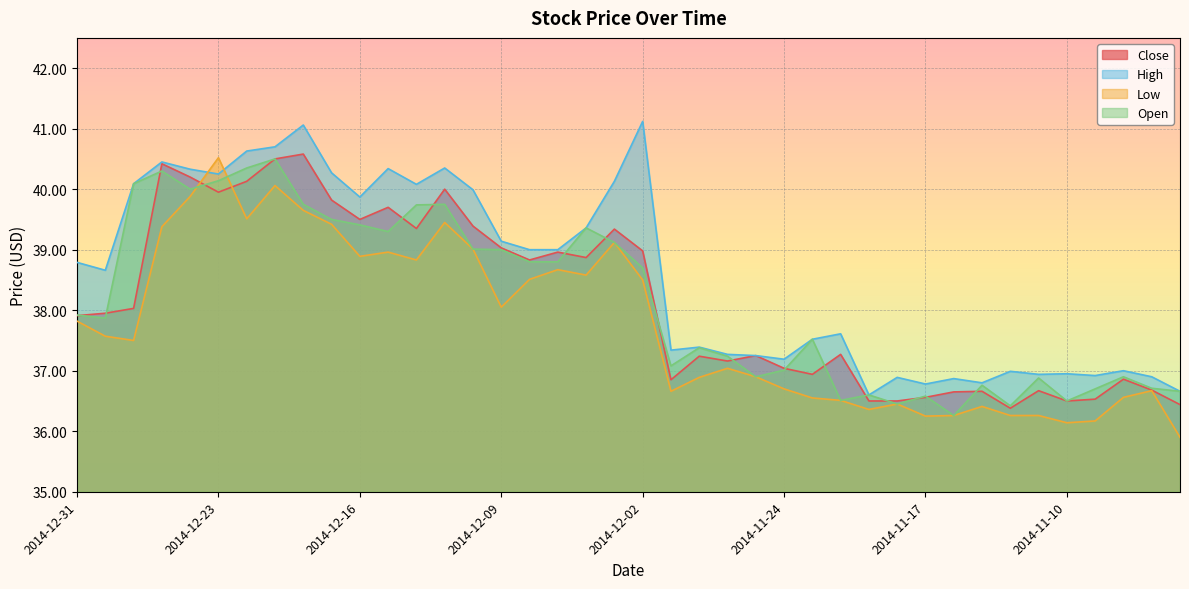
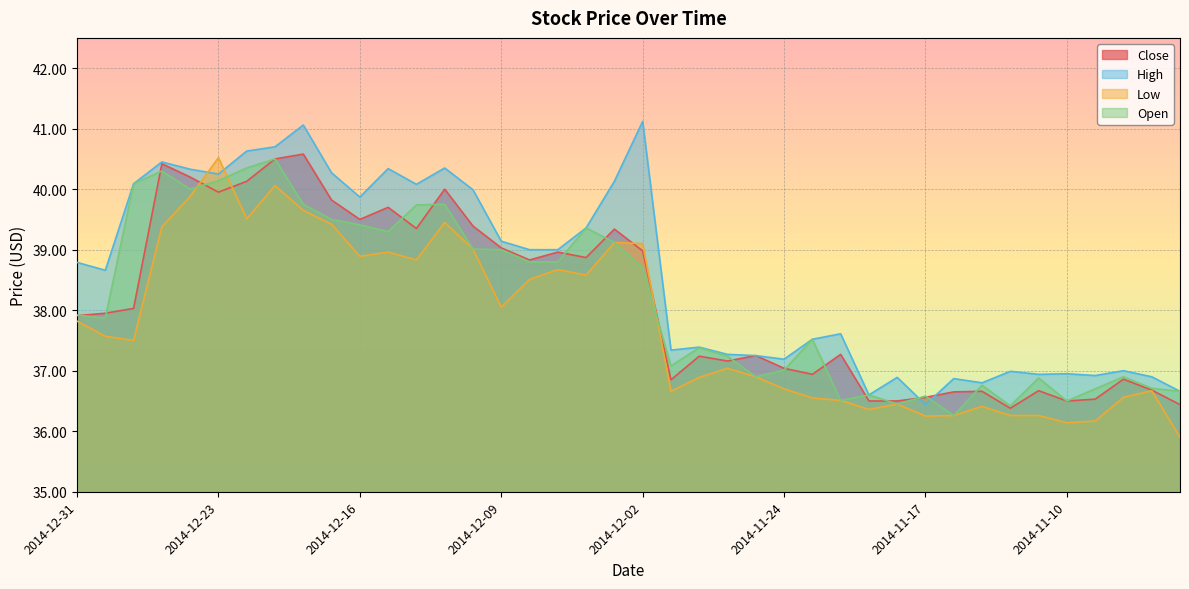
  {
    "Close": {
      "2014-12-23": 40.0,
      "2014-12-16": 39.5,
      "2014-12-02": 39.0
    },
    "High": {
      "2014-12-31": 38.8,
      "2014-12-23": 40.3,
      "2014-12-16": 39.9,
      "2014-12-09": 39.1,
      "2014-12-02": 41.1,
      "2014-11-24": 37.2,
-     "2014-11-17": 36.8,
+     "2014-11-17": 36.4,
      "2014-11-10": 37.0
    },
    "Low": {
      "2014-12-31": 37.8,
      "2014-12-23": 40.5,
      "2014-12-16": 38.9,
      "2014-12-09": 38.1,
-     "2014-12-02": 38.5,
+     "2014-12-02": 39.1,
      "2014-11-24": 36.7,
      "2014-11-17": 36.3,
      "2014-11-10": 36.1
    },
    "Open": {
      "2014-12-23": 40.1,
      "2014-12-16": 39.4,
      "2014-12-02": 38.7
    }
  }
